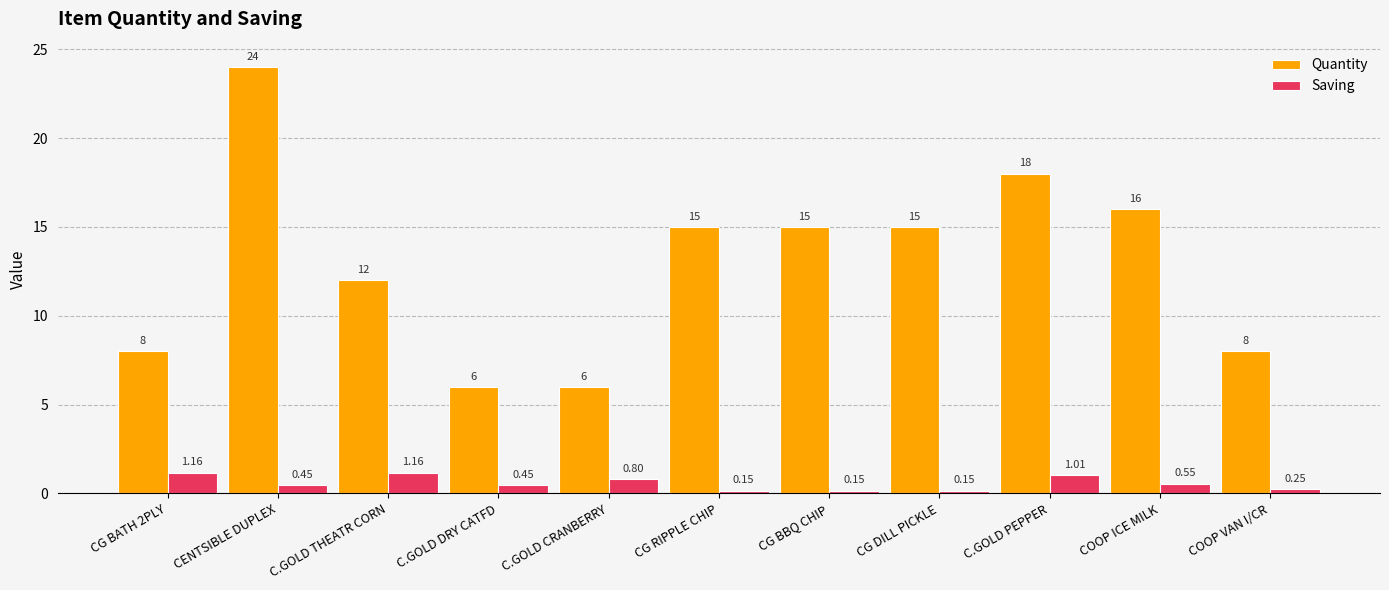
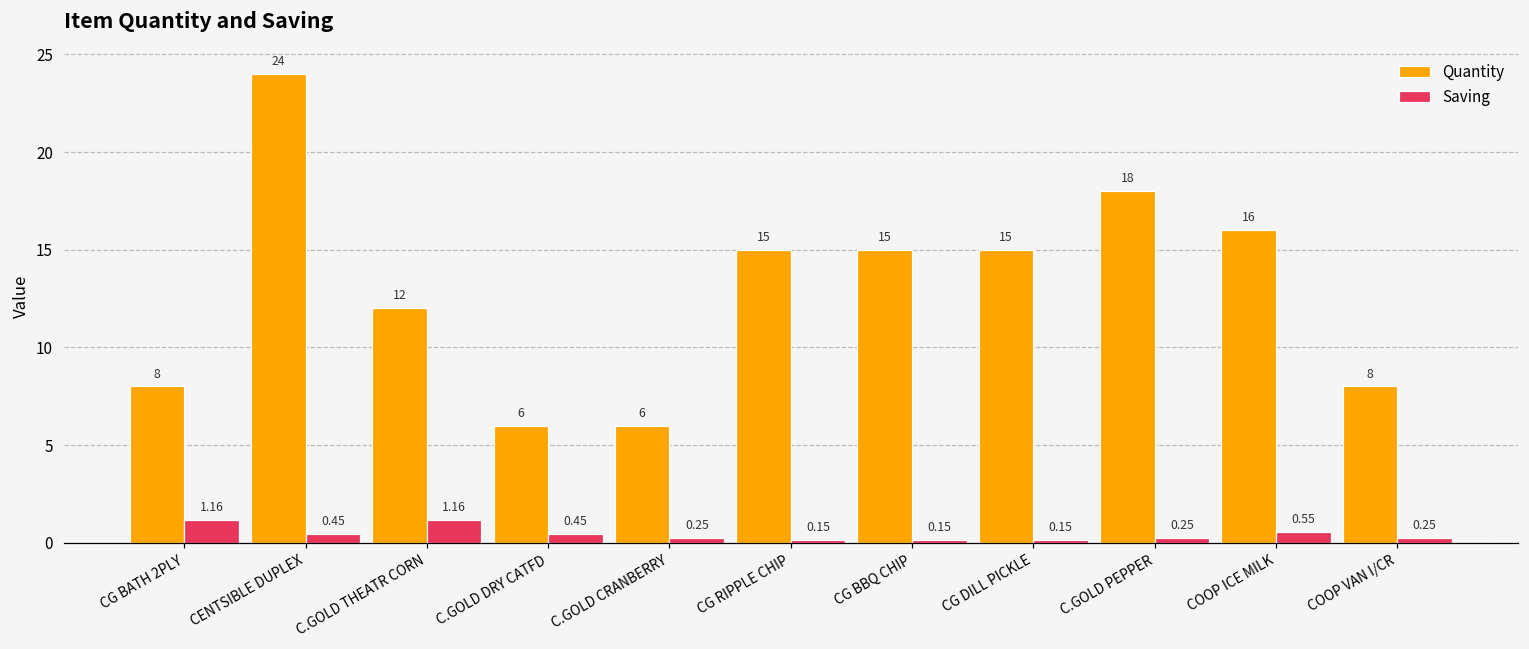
  {
    "Quantity": {
      "CG BATH 2PLY": 8,
      "CENTSIBLE DUPLEX": 24,
      "C.GOLD THEATR CORN": 12,
      "C.GOLD DRY CATFD": 6,
      "C.GOLD CRANBERRY": 6,
      "CG RIPPLE CHIP": 15,
      "CG BBQ CHIP": 15,
      "CG DILL PICKLE": 15,
      "C.GOLD PEPPER": 18,
      "COOP ICE MILK": 16,
      "COOP VAN I/CR": 8
    },
    "Saving": {
      "CG BATH 2PLY": 1.16,
      "CENTSIBLE DUPLEX": 0.45,
      "C.GOLD THEATR CORN": 1.16,
      "C.GOLD DRY CATFD": 0.45,
-     "C.GOLD CRANBERRY": 0.80,
+     "C.GOLD CRANBERRY": 0.25,
      "CG RIPPLE CHIP": 0.15,
      "CG BBQ CHIP": 0.15,
      "CG DILL PICKLE": 0.15,
-     "C.GOLD PEPPER": 1.01,
+     "C.GOLD PEPPER": 0.25,
      "COOP ICE MILK": 0.55,
      "COOP VAN I/CR": 0.25
    }
  }
